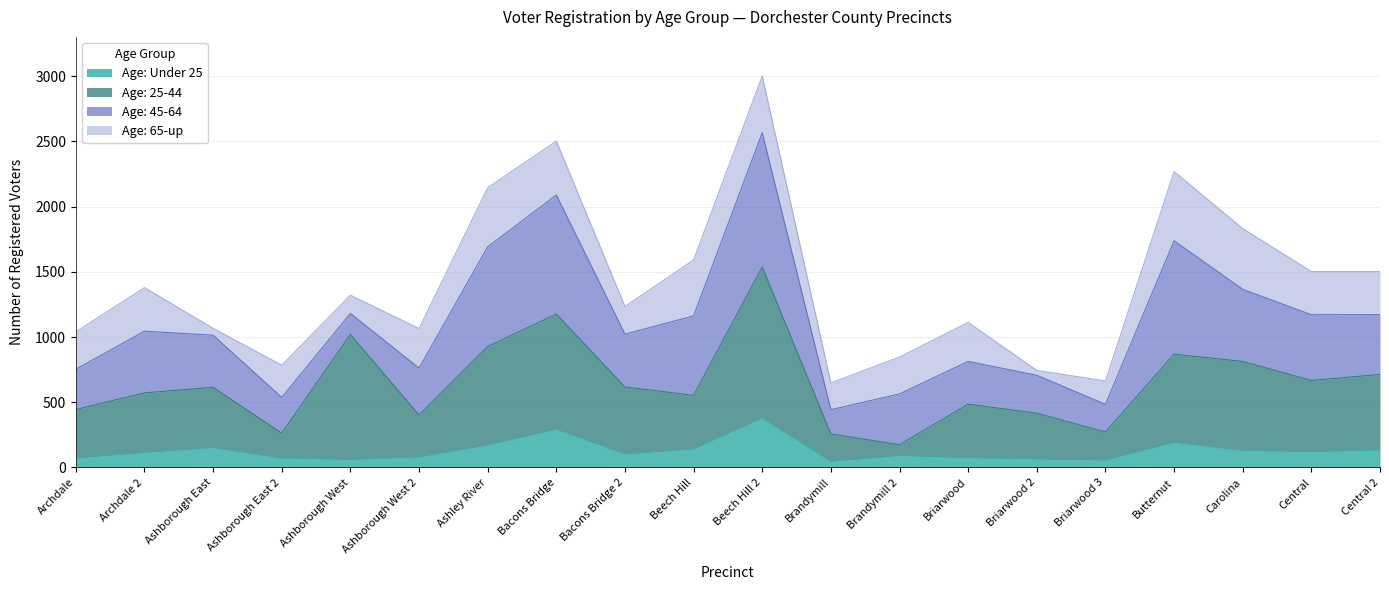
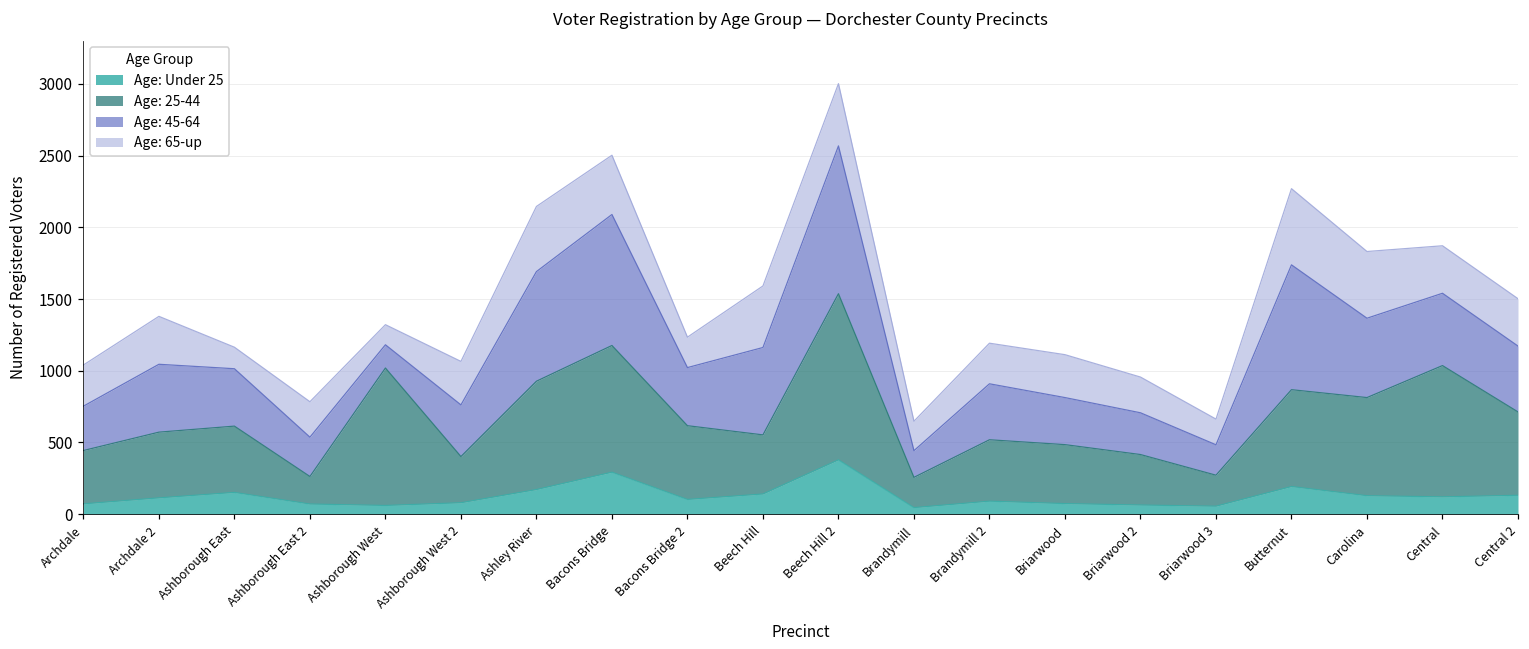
  {
    "Age: Under 25": {
      "Archdale": 70,
      "Archdale 2": 110,
      "Ashborough East": 150,
      "Ashborough East 2": 70,
      "Ashborough West": 60,
      "Ashborough West 2": 80,
      "Ashley River": 170,
      "Bacons Bridge": 290,
      "Bacons Bridge 2": 100,
      "Beech Hill": 140,
      "Beech Hill 2": 380,
      "Brandymill": 50,
      "Brandymill 2": 90,
      "Briarwood": 70,
      "Briarwood 2": 60,
      "Briarwood 3": 60,
      "Butternut": 190,
      "Carolina": 130,
      "Central": 120,
      "Central 2": 130
    },
    "Age: 25-44": {
      "Archdale": 370,
      "Archdale 2": 460,
      "Ashborough East": 460,
      "Ashborough East 2": 190,
      "Ashborough West": 960,
      "Ashborough West 2": 320,
      "Ashley River": 760,
      "Bacons Bridge": 880,
      "Bacons Bridge 2": 510,
      "Beech Hill": 410,
      "Beech Hill 2": 1160,
      "Brandymill": 210,
-     "Brandymill 2": 80,
+     "Brandymill 2": 430,
      "Briarwood": 410,
      "Briarwood 2": 350,
      "Briarwood 3": 220,
      "Butternut": 680,
      "Carolina": 680,
-     "Central": 550,
+     "Central": 920,
      "Central 2": 580
    },
    "Age: 45-64": {
      "Archdale": 310,
      "Archdale 2": 470,
      "Ashborough East": 400,
      "Ashborough East 2": 270,
      "Ashborough West": 160,
      "Ashborough West 2": 360,
      "Ashley River": 760,
      "Bacons Bridge": 910,
      "Bacons Bridge 2": 410,
      "Beech Hill": 610,
      "Beech Hill 2": 1030,
      "Brandymill": 190,
      "Brandymill 2": 390,
      "Briarwood": 330,
      "Briarwood 2": 290,
      "Briarwood 3": 210,
      "Butternut": 870,
      "Carolina": 550,
      "Central": 500,
      "Central 2": 460
    },
    "Age: 65-up": {
      "Archdale": 290,
      "Archdale 2": 330,
-     "Ashborough East": 50,
+     "Ashborough East": 150,
      "Ashborough East 2": 250,
      "Ashborough West": 140,
      "Ashborough West 2": 300,
      "Ashley River": 450,
      "Bacons Bridge": 410,
      "Bacons Bridge 2": 210,
      "Beech Hill": 430,
      "Beech Hill 2": 430,
      "Brandymill": 210,
      "Brandymill 2": 280,
      "Briarwood": 300,
-     "Briarwood 2": 40,
+     "Briarwood 2": 250,
      "Briarwood 3": 180,
      "Butternut": 530,
      "Carolina": 470,
      "Central": 330,
      "Central 2": 330
    }
  }
